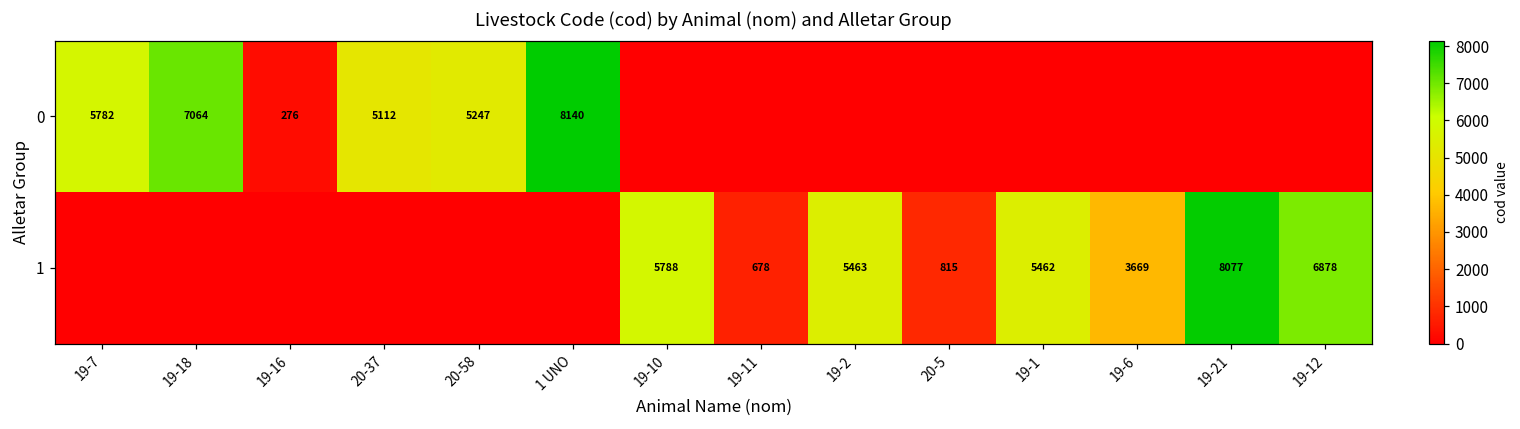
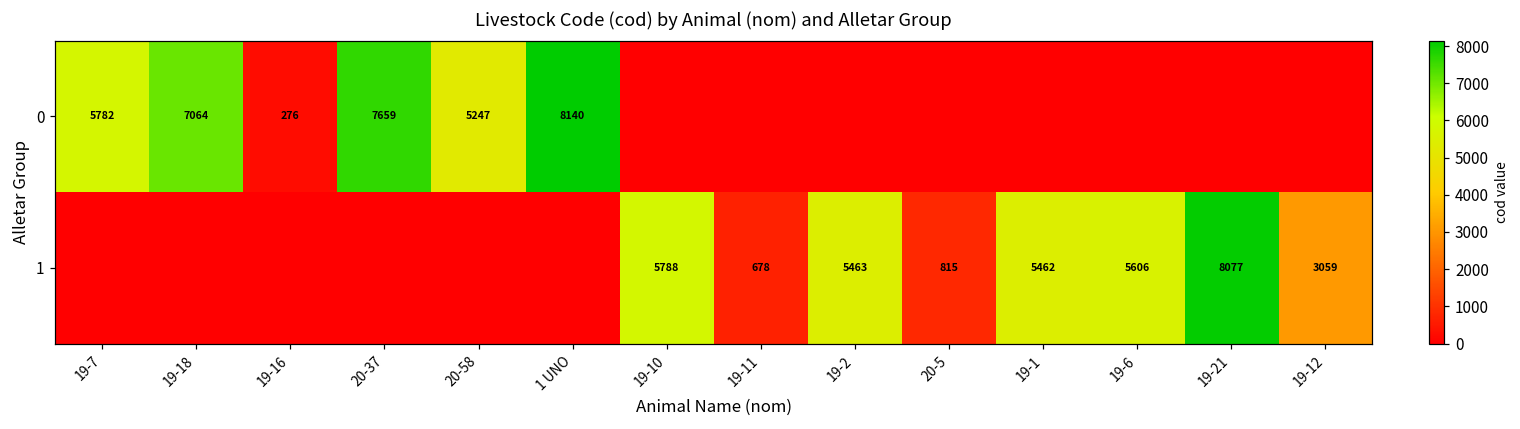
  {
    "0": {
      "19-7": 5782,
      "19-18": 7064,
      "19-16": 276,
-     "20-37": 5112,
+     "20-37": 7659,
      "20-58": 5247,
      "1 UNO": 8140
    },
    "1": {
      "19-10": 5788,
      "19-11": 678,
      "19-2": 5463,
      "20-5": 815,
      "19-1": 5462,
-     "19-6": 3669,
+     "19-6": 5606,
      "19-21": 8077,
-     "19-12": 6878
+     "19-12": 3059
    }
  }
